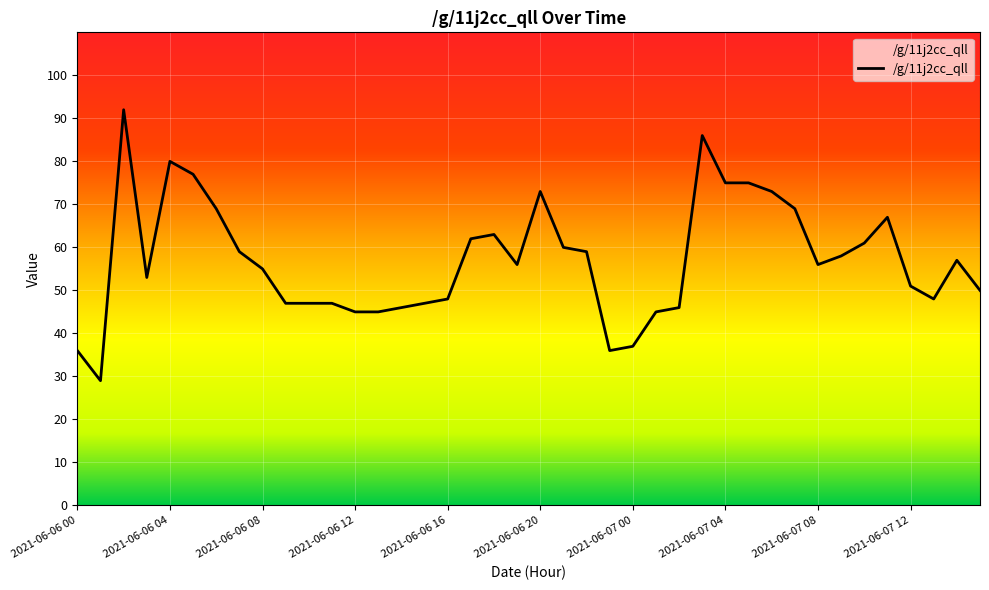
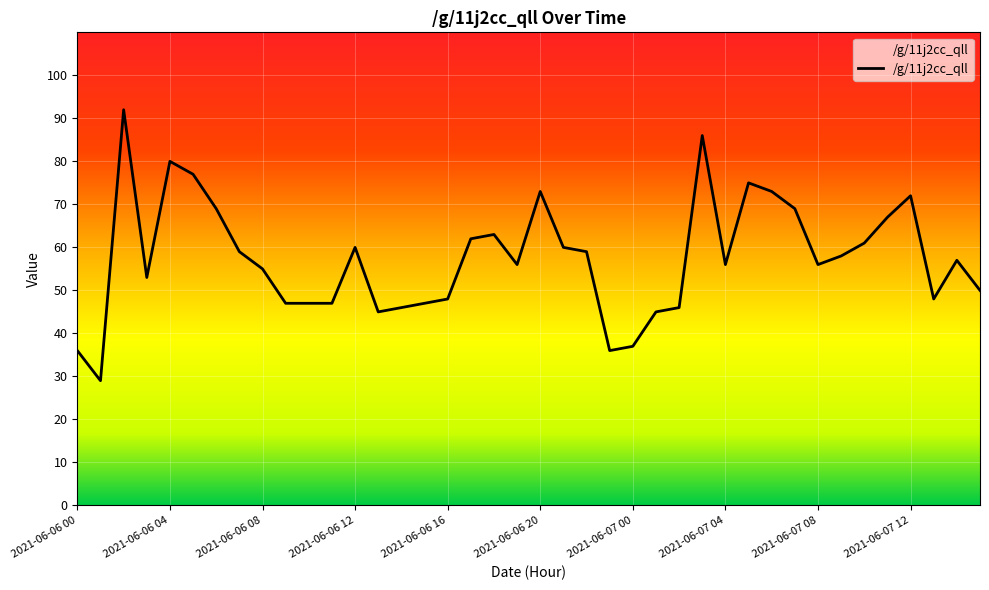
  {
    "2021-06-06 00": 36,
    "2021-06-06 04": 80,
    "2021-06-06 08": 55,
-   "2021-06-06 12": 45,
+   "2021-06-06 12": 60,
    "2021-06-06 16": 48,
    "2021-06-06 20": 73,
    "2021-06-07 00": 37,
-   "2021-06-07 04": 75,
+   "2021-06-07 04": 56,
    "2021-06-07 08": 56,
-   "2021-06-07 12": 51
+   "2021-06-07 12": 72
  }
